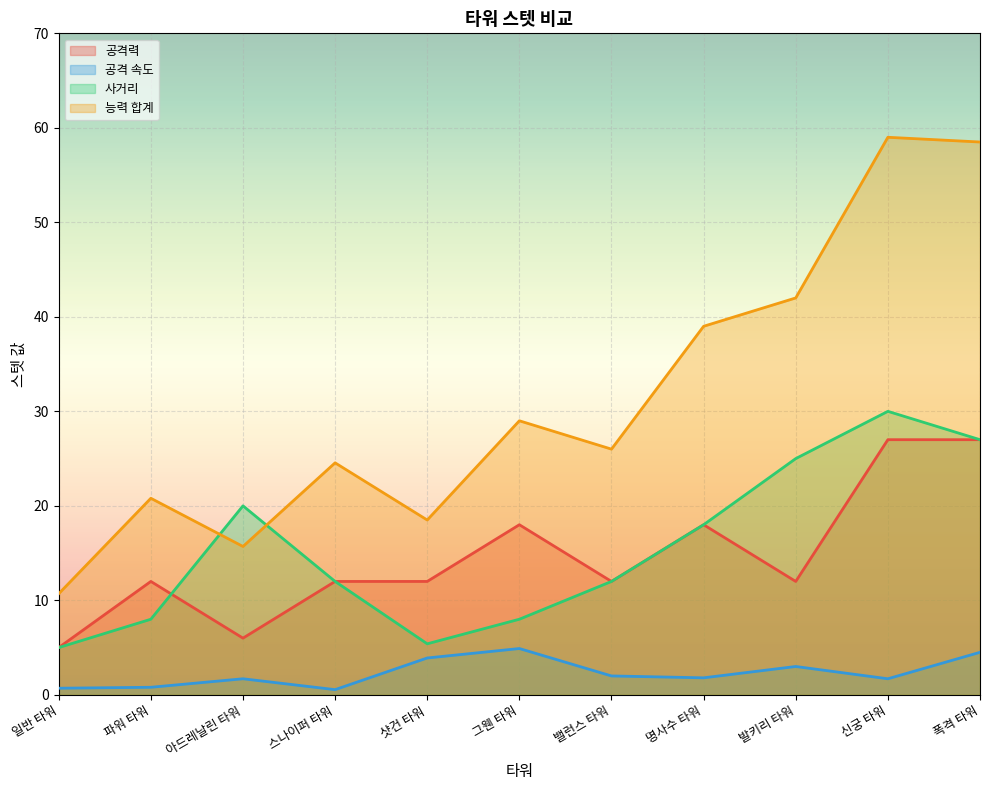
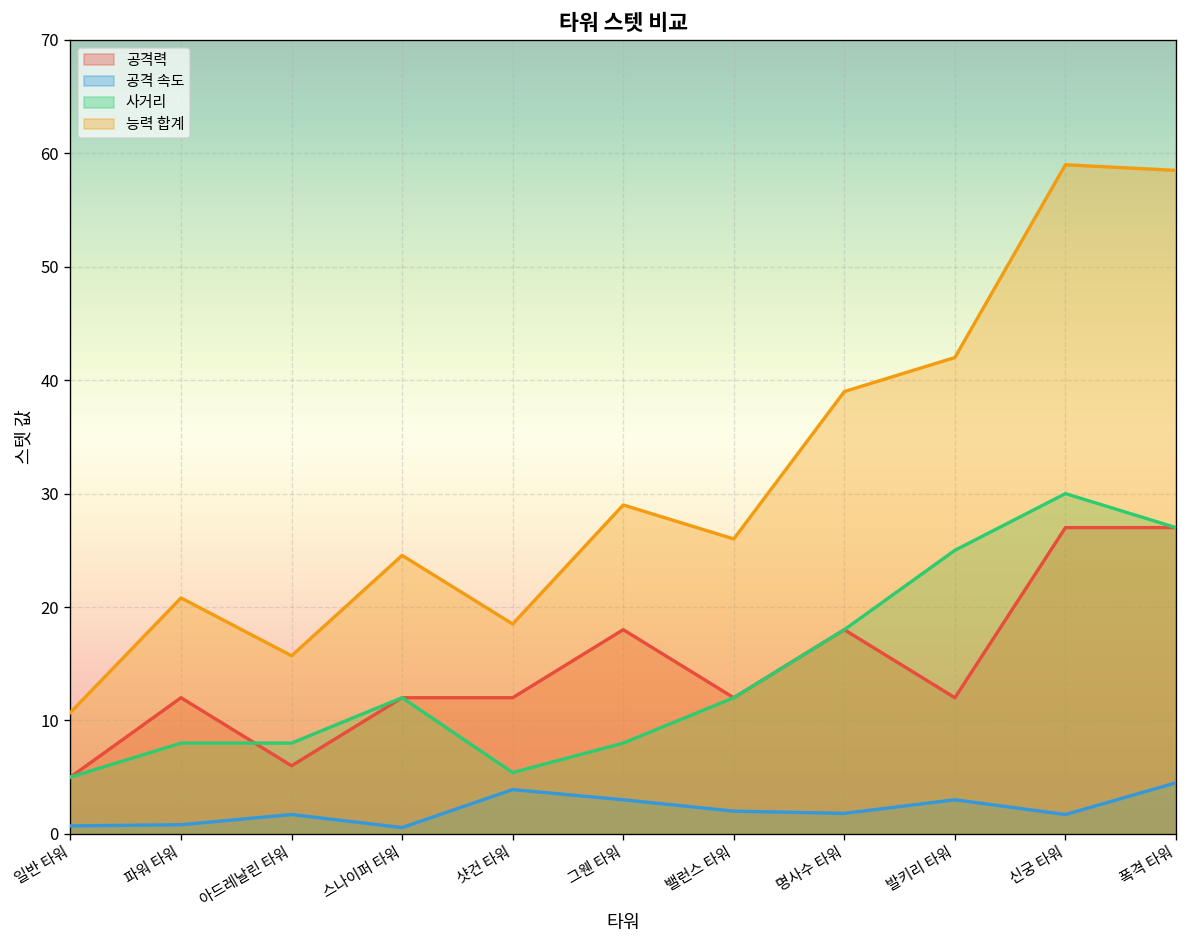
  {
    "공격 속도": {
      "일반 타워": 1,
      "파워 타워": 1,
      "아드레날린 타워": 2,
      "스나이퍼 타워": 1,
      "샷건 타워": 4,
-     "그웬 타워": 5,
+     "그웬 타워": 3,
      "밸런스 타워": 2,
      "명사수 타워": 2,
      "발키리 타워": 3,
      "신궁 타워": 2,
      "폭격 타워": 5
    },
    "사거리": {
      "파워 타워": 8,
-     "아드레날린 타워": 20,
+     "아드레날린 타워": 8,
      "샷건 타워": 5,
      "그웬 타워": 8,
      "발키리 타워": 25,
      "신궁 타워": 30
    }
  }
